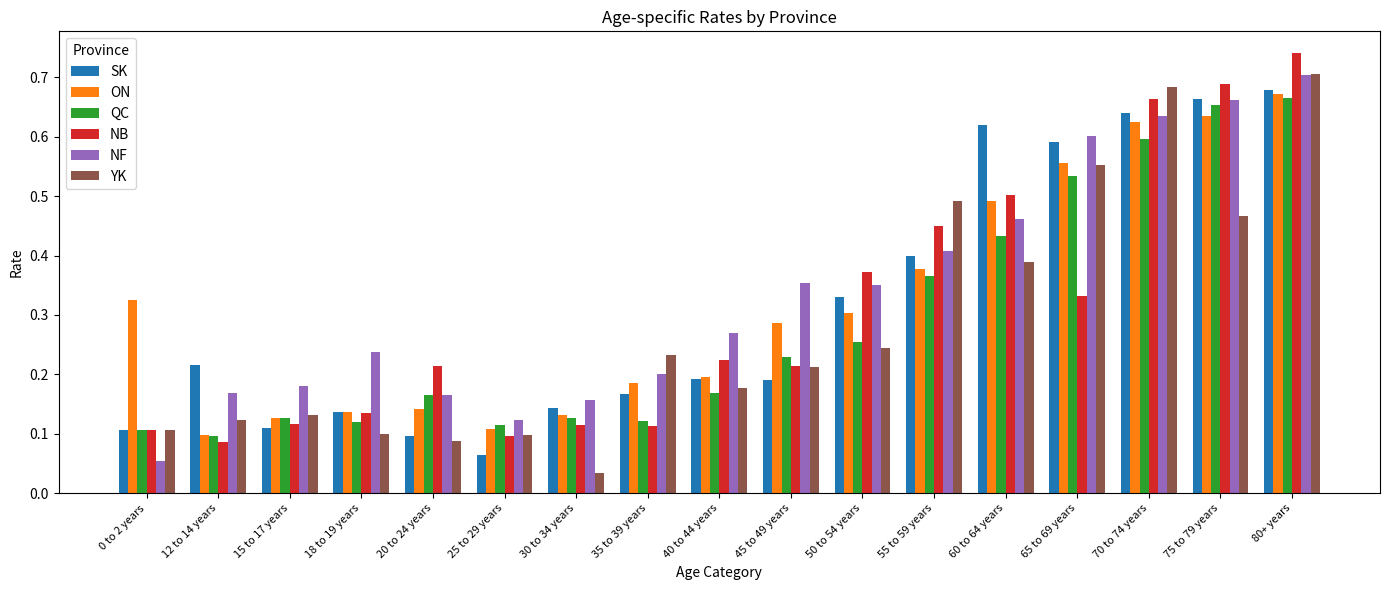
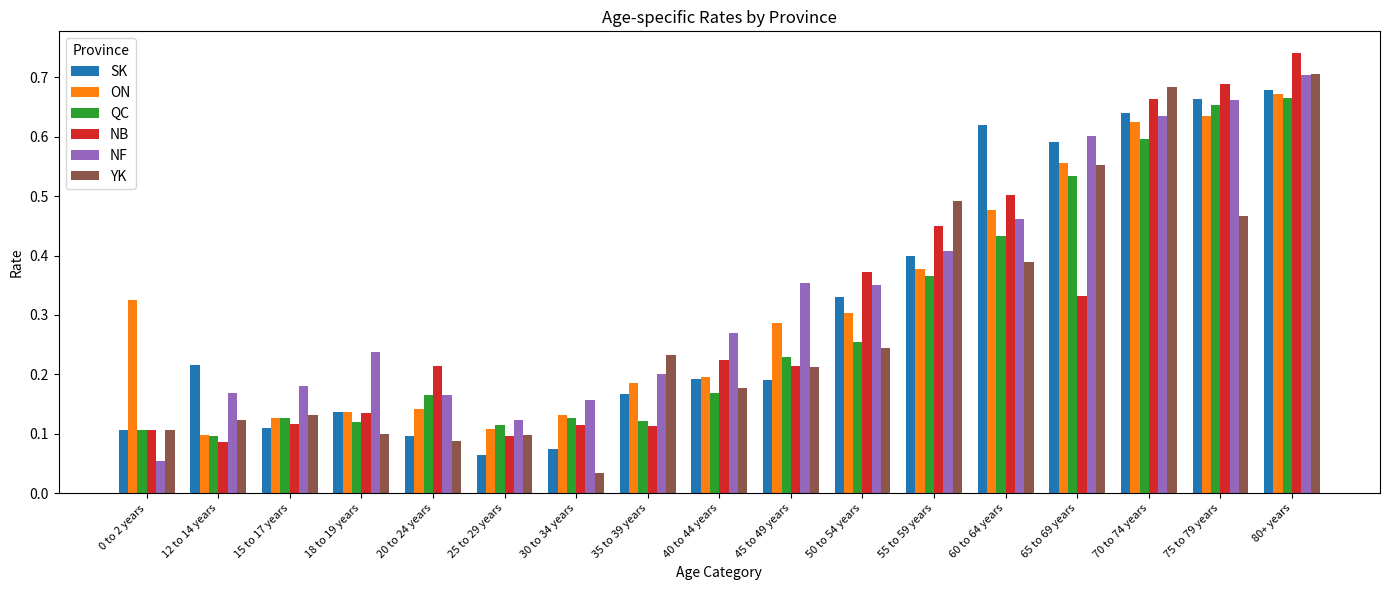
  {
    "SK": {
      "0 to 2 years": 0.11,
      "12 to 14 years": 0.22,
      "15 to 17 years": 0.11,
      "18 to 19 years": 0.14,
      "20 to 24 years": 0.10,
      "25 to 29 years": 0.06,
-     "30 to 34 years": 0.14,
+     "30 to 34 years": 0.08,
      "35 to 39 years": 0.17,
      "40 to 44 years": 0.19,
      "45 to 49 years": 0.19,
      "50 to 54 years": 0.33,
      "55 to 59 years": 0.40,
      "60 to 64 years": 0.62,
      "65 to 69 years": 0.59,
      "70 to 74 years": 0.64,
      "75 to 79 years": 0.66,
      "80+ years": 0.68
    },
    "ON": {
      "0 to 2 years": 0.33,
      "12 to 14 years": 0.10,
      "15 to 17 years": 0.13,
      "18 to 19 years": 0.14,
      "20 to 24 years": 0.14,
      "25 to 29 years": 0.11,
      "30 to 34 years": 0.13,
      "35 to 39 years": 0.19,
      "40 to 44 years": 0.20,
      "45 to 49 years": 0.29,
      "50 to 54 years": 0.30,
      "55 to 59 years": 0.38,
-     "60 to 64 years": 0.49,
+     "60 to 64 years": 0.48,
      "65 to 69 years": 0.56,
      "70 to 74 years": 0.62,
      "75 to 79 years": 0.63,
      "80+ years": 0.67
    },
    "QC": {
      "0 to 2 years": 0.11,
      "12 to 14 years": 0.10,
      "15 to 17 years": 0.13,
      "18 to 19 years": 0.12,
      "20 to 24 years": 0.17,
      "25 to 29 years": 0.12,
      "30 to 34 years": 0.13,
      "35 to 39 years": 0.12,
      "40 to 44 years": 0.17,
      "45 to 49 years": 0.23,
      "50 to 54 years": 0.25,
      "55 to 59 years": 0.37,
      "60 to 64 years": 0.43,
      "65 to 69 years": 0.53,
      "70 to 74 years": 0.60,
      "75 to 79 years": 0.65,
      "80+ years": 0.67
    },
    "NB": {
      "0 to 2 years": 0.11,
      "12 to 14 years": 0.09,
      "15 to 17 years": 0.12,
      "18 to 19 years": 0.14,
      "20 to 24 years": 0.21,
      "25 to 29 years": 0.10,
      "30 to 34 years": 0.12,
      "35 to 39 years": 0.11,
      "40 to 44 years": 0.23,
      "45 to 49 years": 0.22,
      "50 to 54 years": 0.37,
      "55 to 59 years": 0.45,
      "60 to 64 years": 0.50,
      "65 to 69 years": 0.33,
      "70 to 74 years": 0.66,
      "75 to 79 years": 0.69,
      "80+ years": 0.74
    },
    "NF": {
      "0 to 2 years": 0.06,
      "12 to 14 years": 0.17,
      "15 to 17 years": 0.18,
      "18 to 19 years": 0.24,
      "20 to 24 years": 0.17,
      "25 to 29 years": 0.12,
      "30 to 34 years": 0.16,
      "35 to 39 years": 0.20,
      "40 to 44 years": 0.27,
      "45 to 49 years": 0.35,
      "50 to 54 years": 0.35,
      "55 to 59 years": 0.41,
      "60 to 64 years": 0.46,
      "65 to 69 years": 0.60,
      "70 to 74 years": 0.64,
      "75 to 79 years": 0.66,
      "80+ years": 0.70
    },
    "YK": {
      "0 to 2 years": 0.11,
      "12 to 14 years": 0.12,
      "15 to 17 years": 0.13,
      "18 to 19 years": 0.10,
      "20 to 24 years": 0.09,
      "25 to 29 years": 0.10,
      "30 to 34 years": 0.03,
      "35 to 39 years": 0.23,
      "40 to 44 years": 0.18,
      "45 to 49 years": 0.21,
      "50 to 54 years": 0.25,
      "55 to 59 years": 0.49,
      "60 to 64 years": 0.39,
      "65 to 69 years": 0.55,
      "70 to 74 years": 0.68,
      "75 to 79 years": 0.47,
      "80+ years": 0.71
    }
  }
